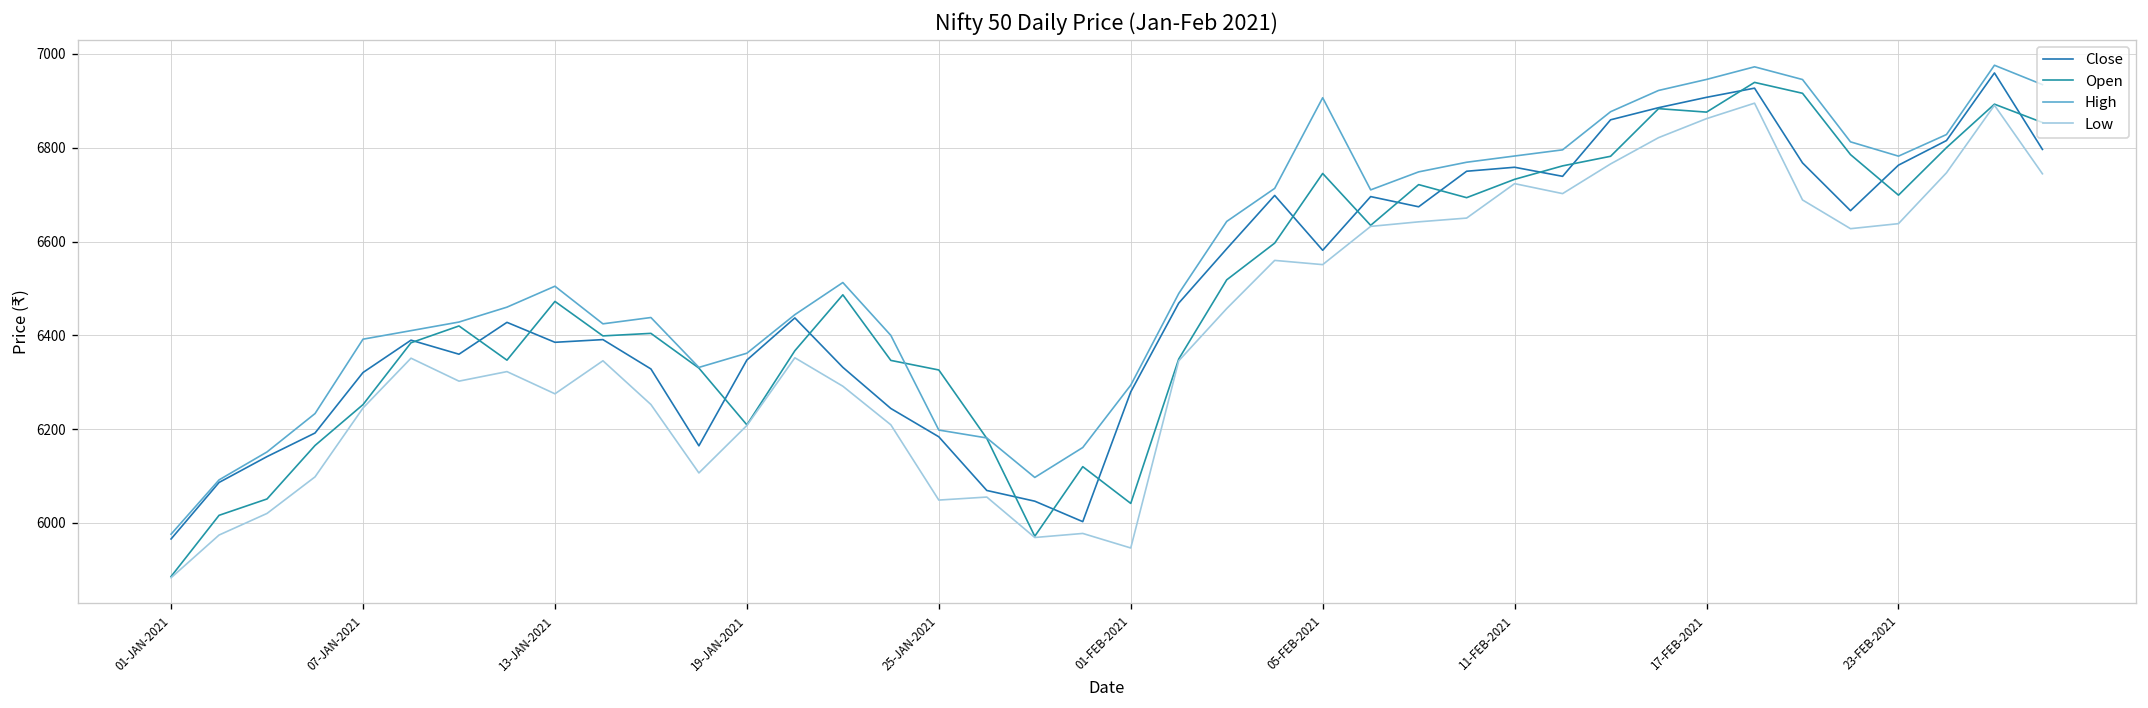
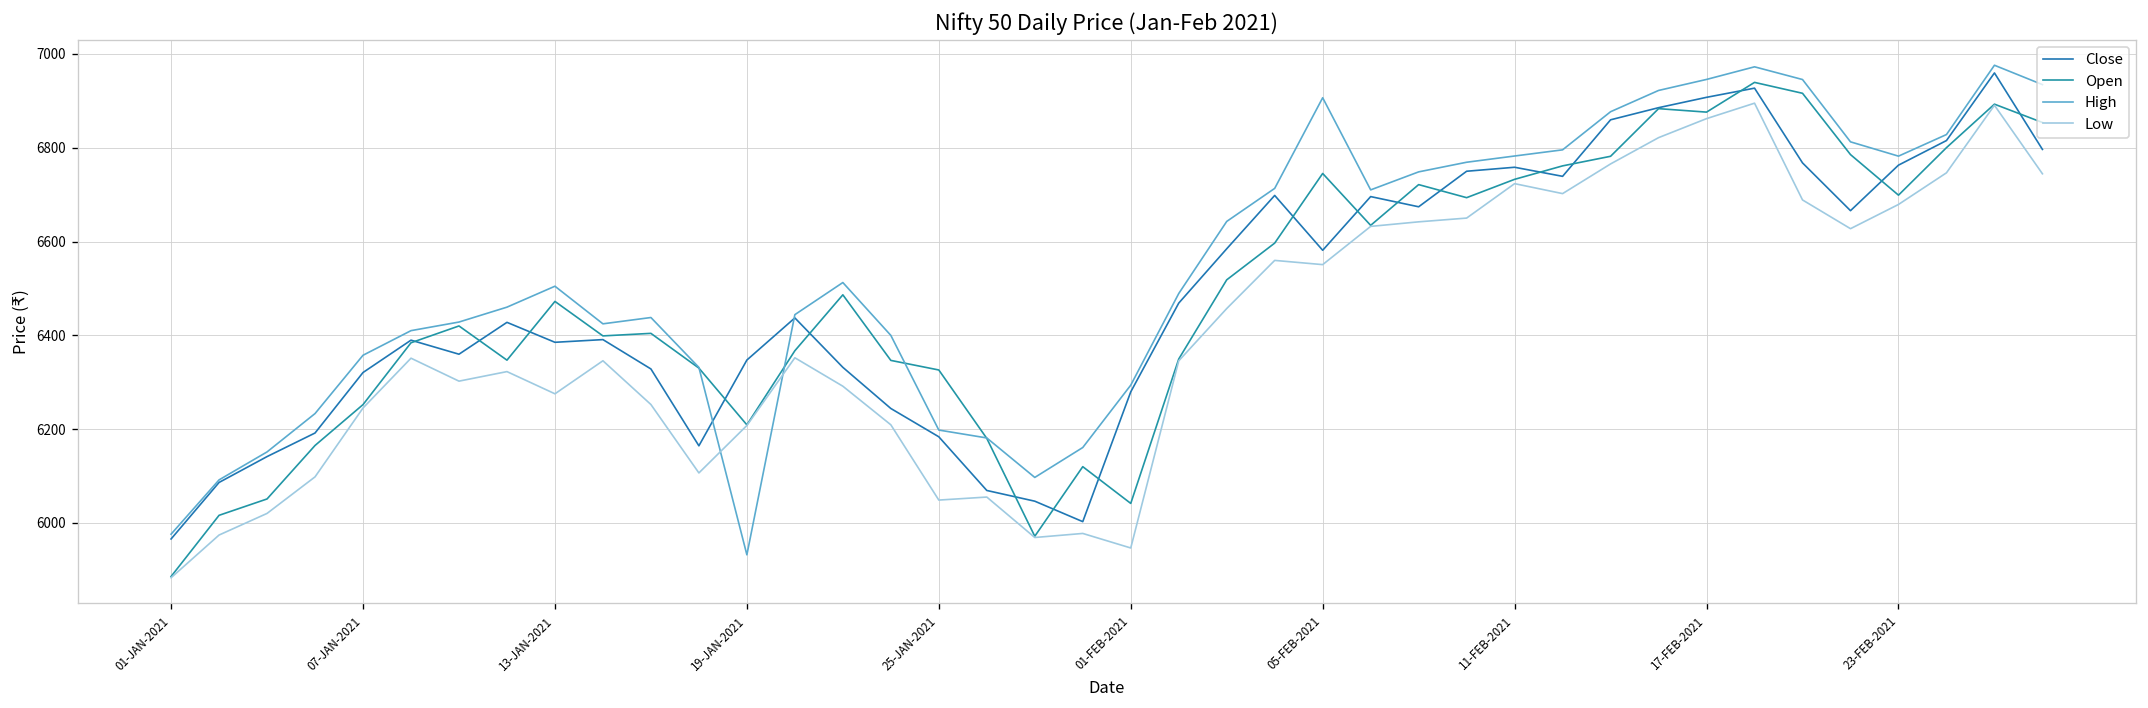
  {
    "High": {
      "01-JAN-2021": 5980,
-     "07-JAN-2021": 6390,
+     "07-JAN-2021": 6360,
      "13-JAN-2021": 6500,
-     "19-JAN-2021": 6360,
+     "19-JAN-2021": 5930,
      "25-JAN-2021": 6200,
      "01-FEB-2021": 6290,
      "05-FEB-2021": 6910,
      "11-FEB-2021": 6780,
      "17-FEB-2021": 6950,
      "23-FEB-2021": 6780
    },
    "Low": {
      "07-JAN-2021": 6250,
      "13-JAN-2021": 6280,
      "25-JAN-2021": 6050,
      "01-FEB-2021": 5950,
      "05-FEB-2021": 6550,
      "11-FEB-2021": 6720,
      "17-FEB-2021": 6860,
-     "23-FEB-2021": 6640
+     "23-FEB-2021": 6680
    }
  }
